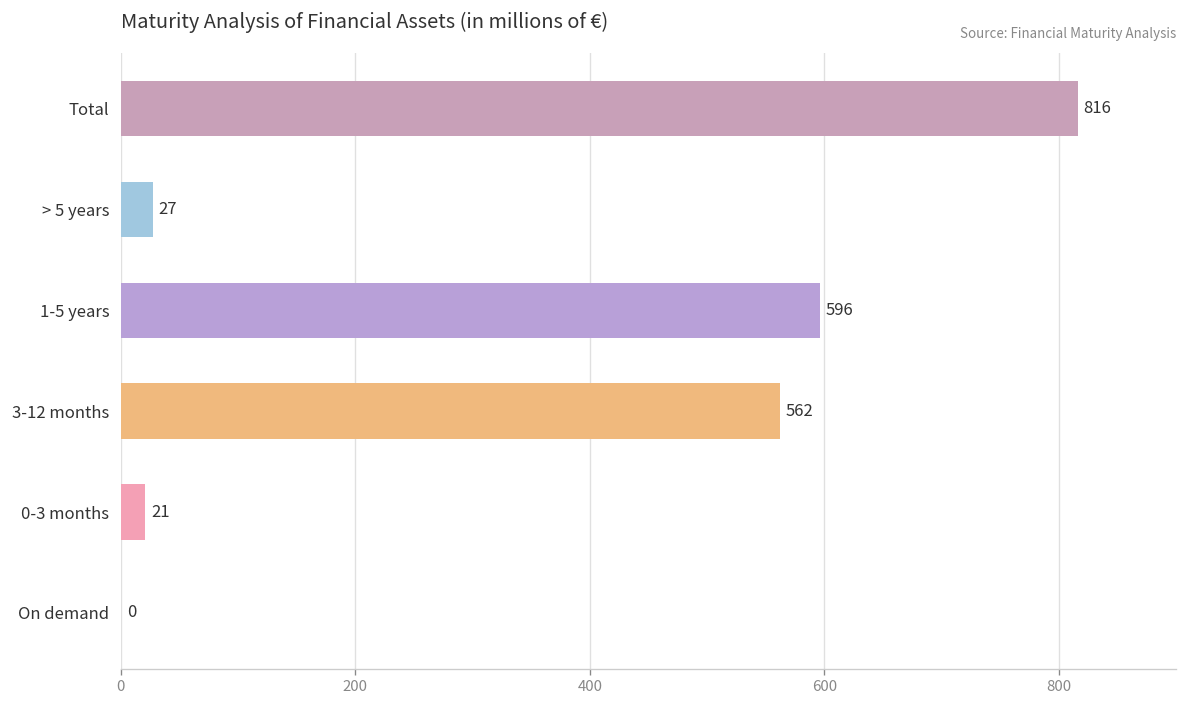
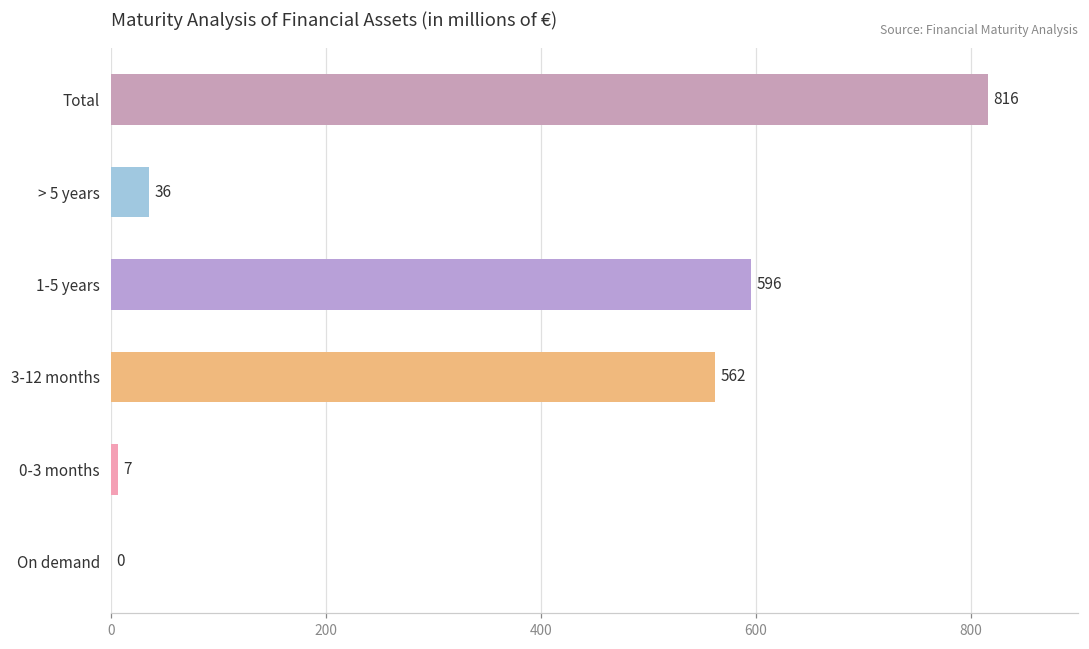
  {
    "Total": 816,
-   "> 5 years": 27,
+   "> 5 years": 36,
    "1-5 years": 596,
    "3-12 months": 562,
-   "0-3 months": 21,
+   "0-3 months": 7,
    "On demand": 0
  }
